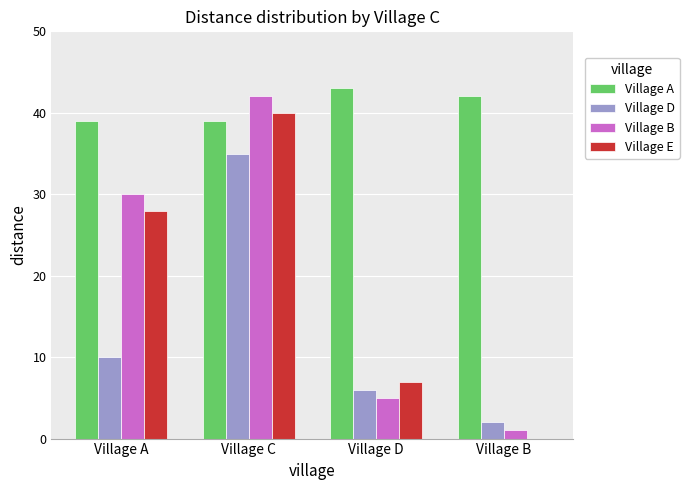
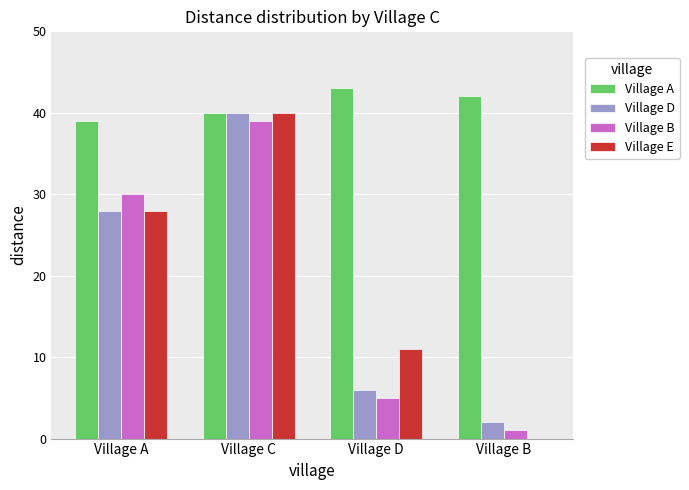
  {
    "Village A": {
      "Village A": 39,
-     "Village C": 39,
+     "Village C": 40,
      "Village D": 43,
      "Village B": 42
    },
    "Village D": {
-     "Village A": 10,
-     "Village C": 35,
+     "Village A": 28,
+     "Village C": 40,
      "Village D": 6,
      "Village B": 2
    },
    "Village B": {
      "Village A": 30,
-     "Village C": 42,
+     "Village C": 39,
      "Village D": 5,
      "Village B": 1
    },
    "Village E": {
      "Village A": 28,
      "Village C": 40,
-     "Village D": 7,
+     "Village D": 11,
      "Village B": 0
    }
  }
